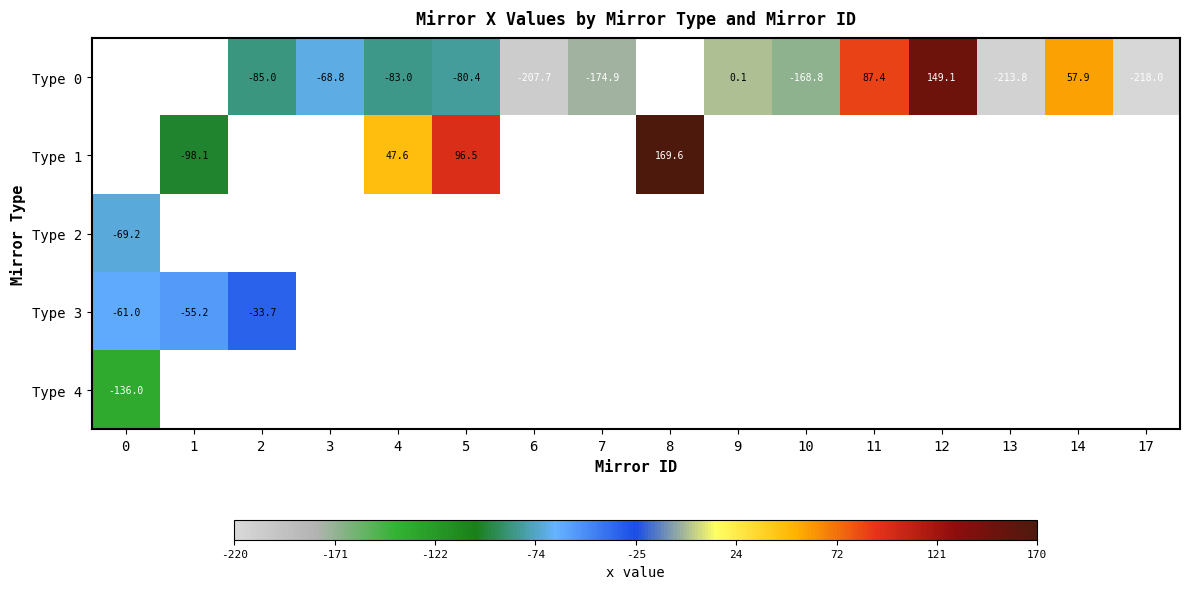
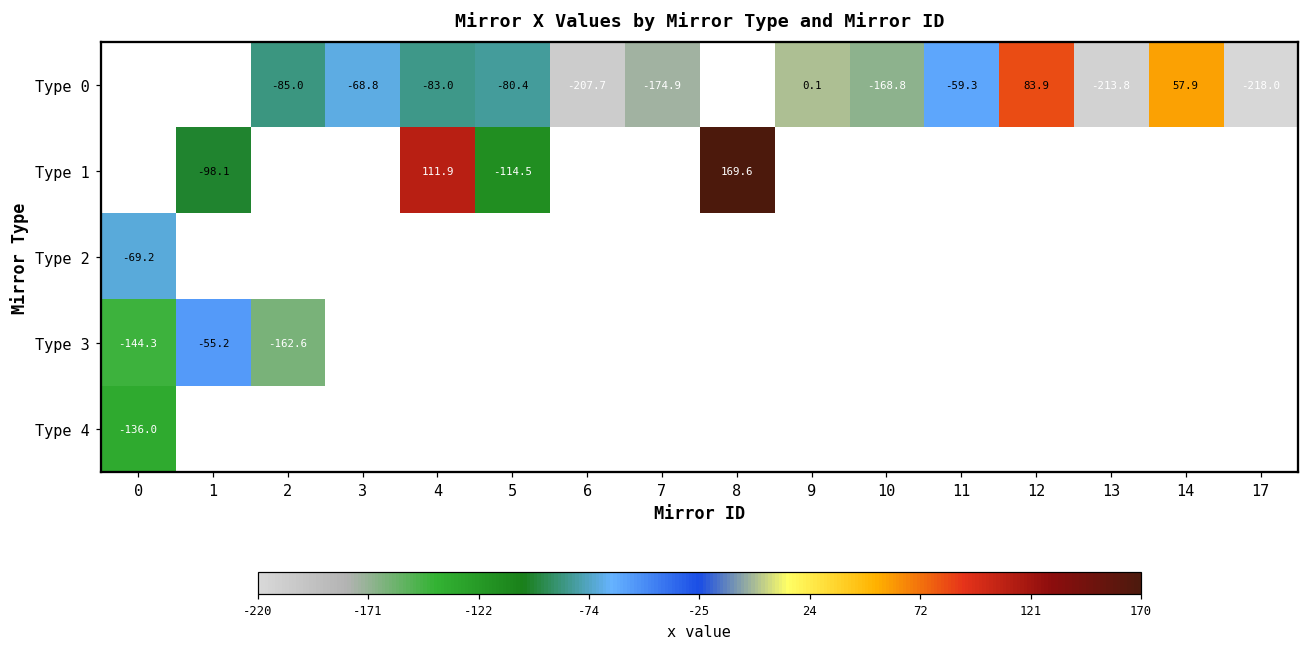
  {
    "Type 0": {
      "2": -85.0,
      "3": -68.8,
      "4": -83.0,
      "5": -80.4,
      "6": -207.7,
      "7": -174.9,
      "9": 0.1,
      "10": -168.8,
-     "11": 87.4,
-     "12": 149.1,
+     "11": -59.3,
+     "12": 83.9,
      "14": 57.9
    },
    "Type 1": {
      "1": -98.1,
-     "4": 47.6,
-     "5": 96.5,
+     "4": 111.9,
+     "5": -114.5,
      "8": 169.6
    },
    "Type 2": {
      "0": -69.2
    },
    "Type 3": {
-     "0": -61.0,
+     "0": -144.3,
      "1": -55.2,
-     "2": -33.7
+     "2": -162.6
    },
    "Type 4": {
      "0": -136.0
    }
  }
